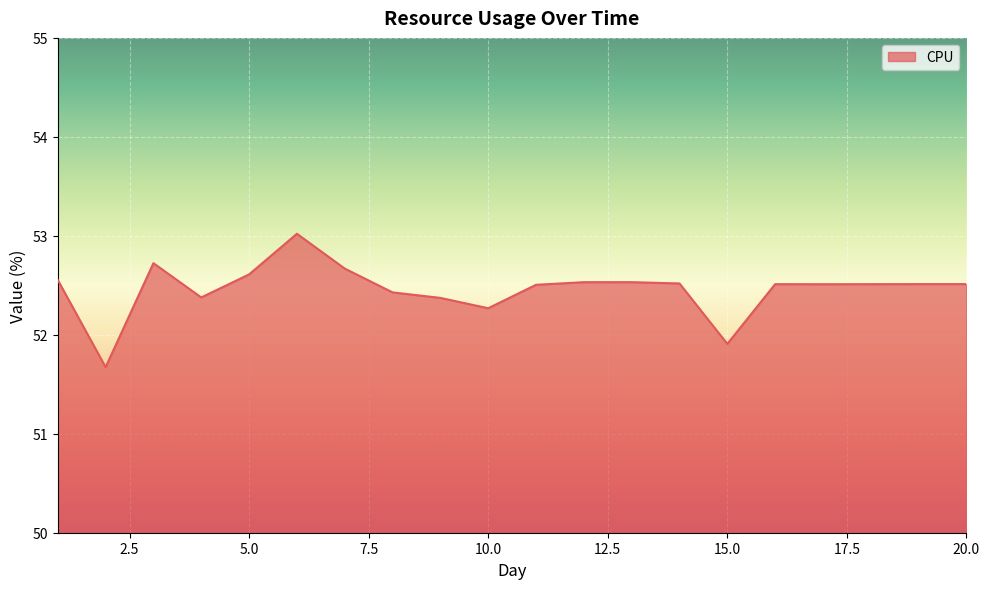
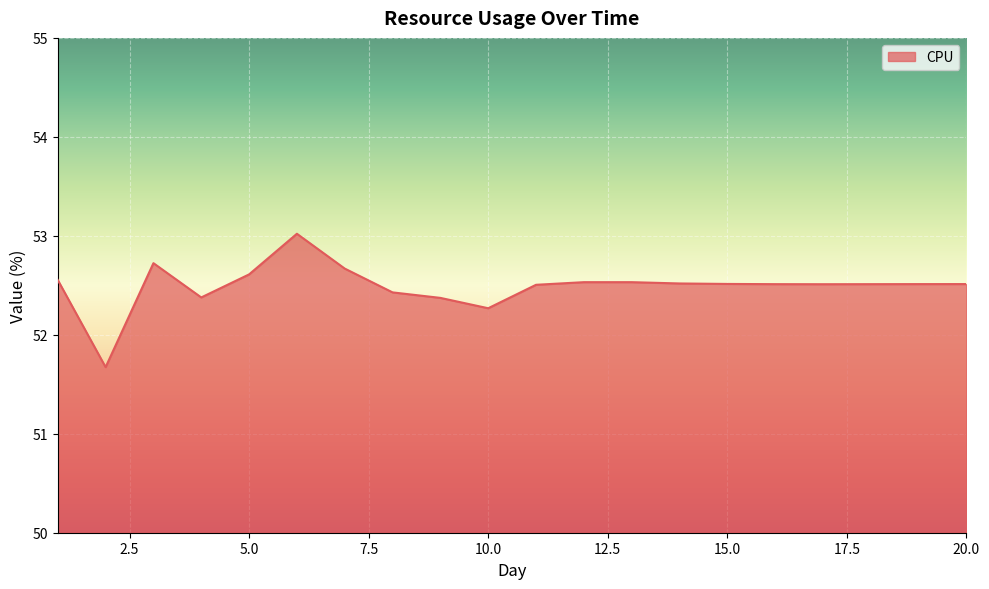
  {
    "5.0": 52.6,
    "10.0": 52.3,
-   "15.0": 51.9,
+   "15.0": 52.5,
    "20.0": 52.5
  }
